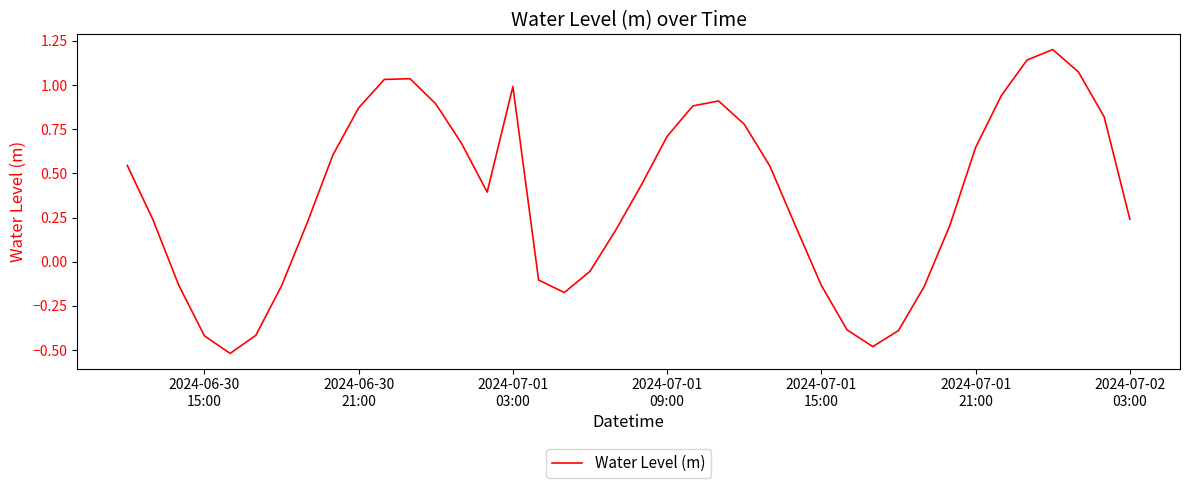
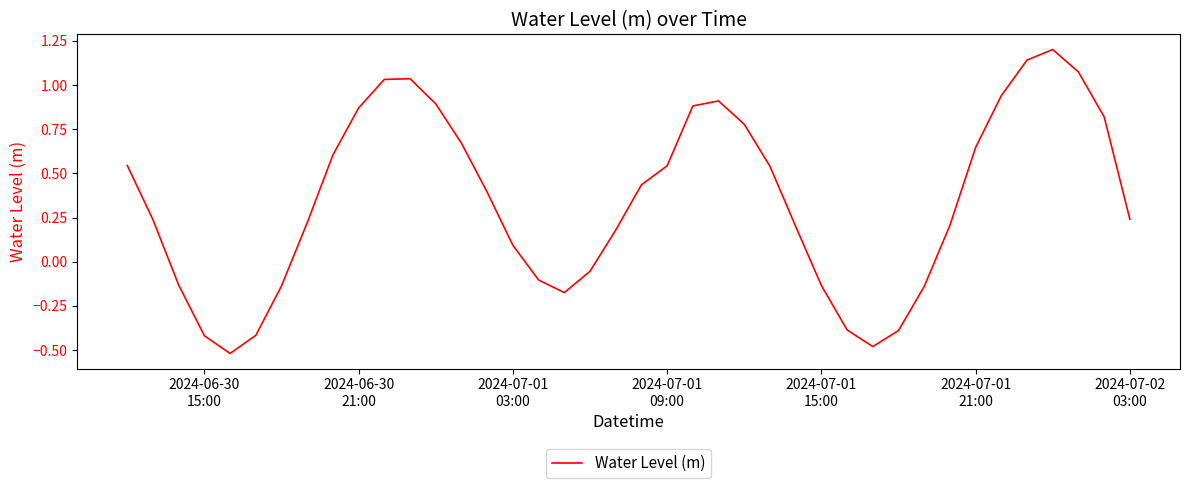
  {
    "2024-06-30 15:00": -0.42,
    "2024-06-30 21:00": 0.87,
-   "2024-07-01 03:00": 0.99,
-   "2024-07-01 09:00": 0.71,
+   "2024-07-01 03:00": 0.09,
+   "2024-07-01 09:00": 0.54,
    "2024-07-01 15:00": -0.13,
    "2024-07-01 21:00": 0.65,
    "2024-07-02 03:00": 0.24
  }
